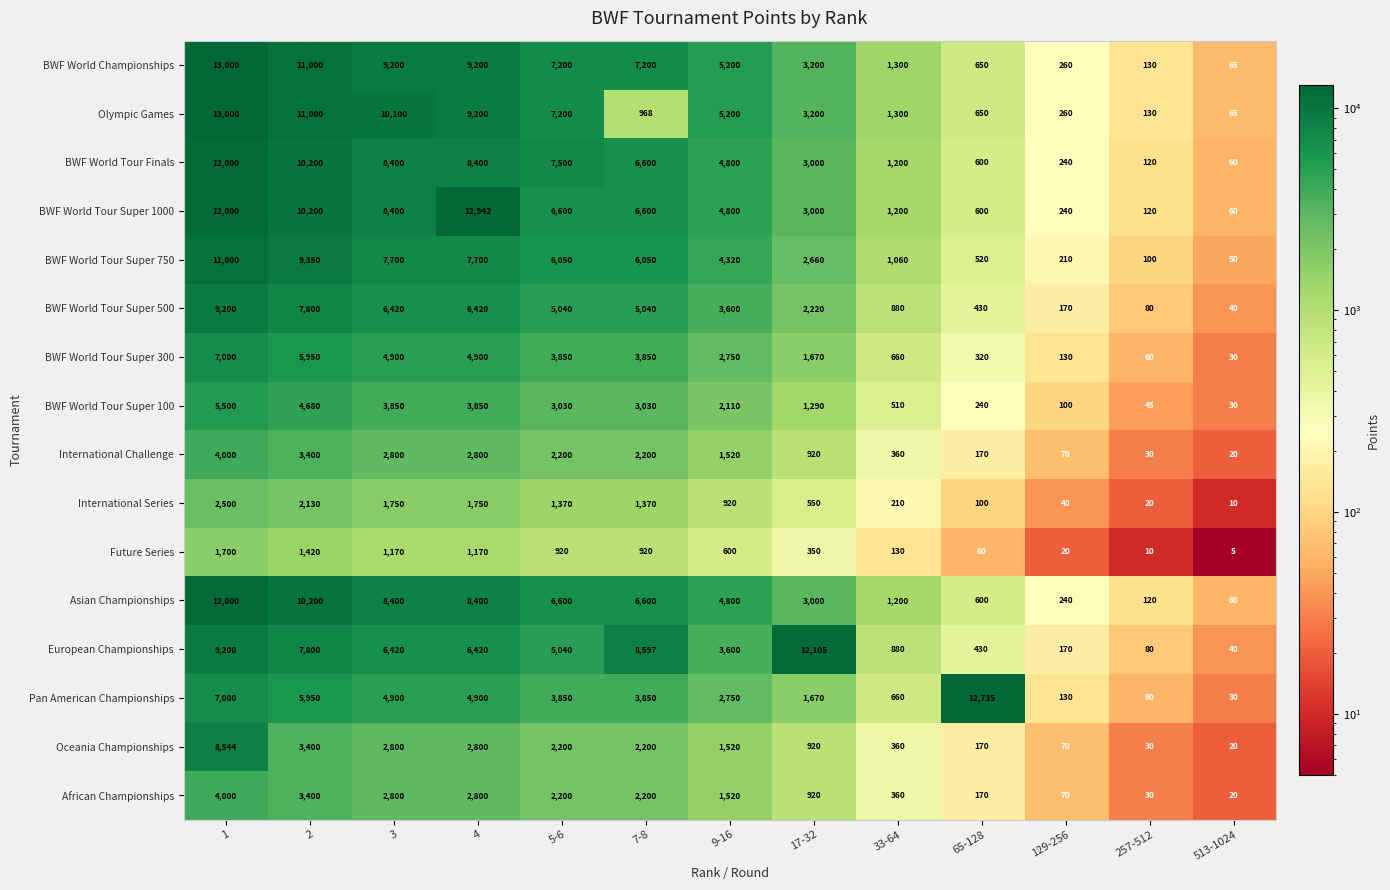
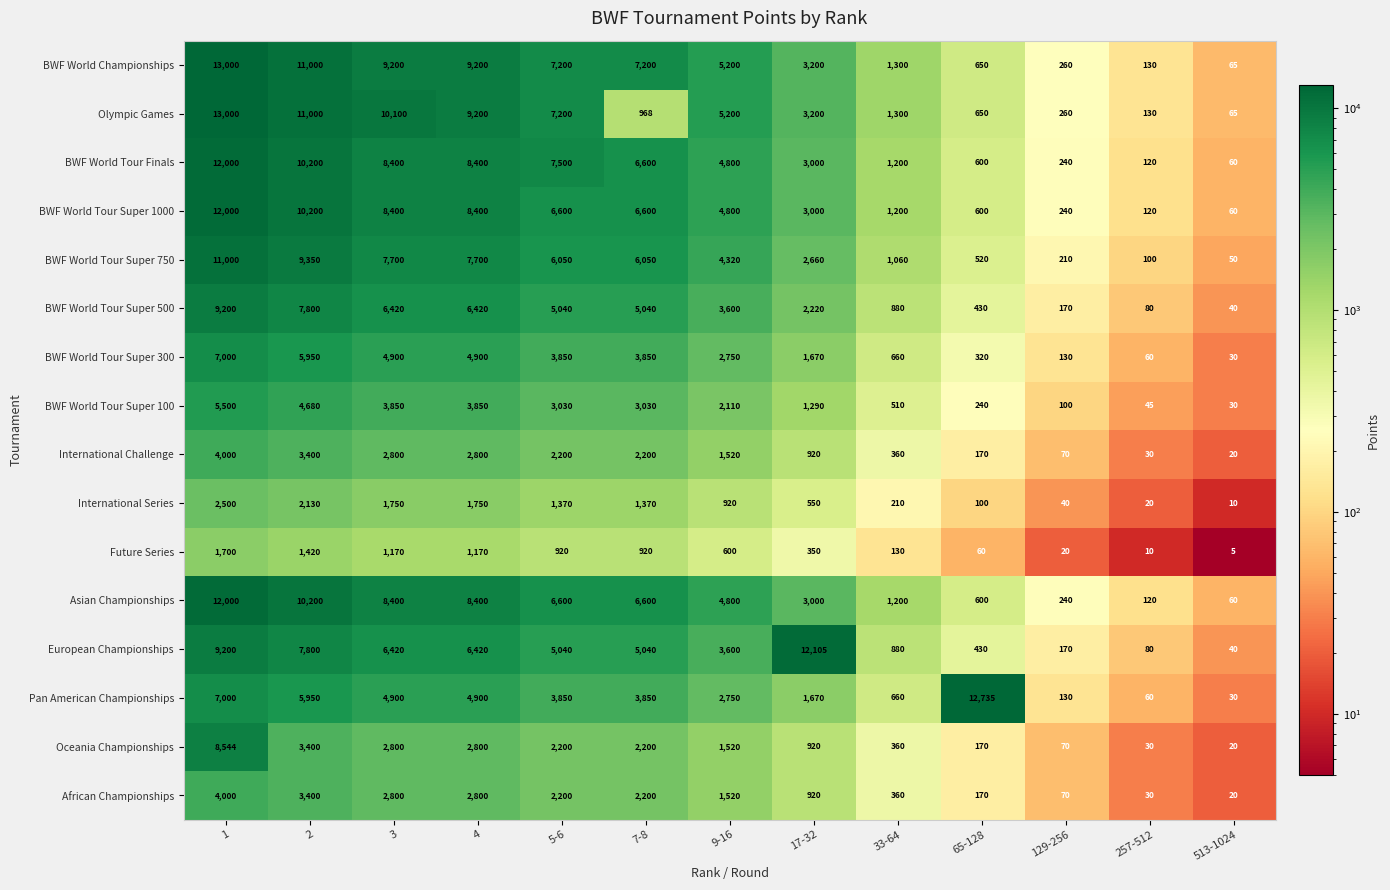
  {
    "BWF World Tour Super 1000": {
      "1": "12,000",
      "2": "10,200",
      "3": "8,400",
-     "4": "12,942",
+     "4": "8,400",
      "5-6": "6,600",
      "7-8": "6,600",
      "9-16": "4,800",
      "17-32": "3,000",
      "33-64": "1,200",
      "65-128": "600",
      "129-256": "240",
      "257-512": "120",
      "513-1024": "60"
    },
    "European Championships": {
      "1": "9,200",
      "2": "7,800",
      "3": "6,420",
      "4": "6,420",
      "5-6": "5,040",
-     "7-8": "8,597",
+     "7-8": "5,040",
      "9-16": "3,600",
      "17-32": "12,105",
      "33-64": "880",
      "65-128": "430",
      "129-256": "170",
      "257-512": "80",
      "513-1024": "40"
    }
  }
